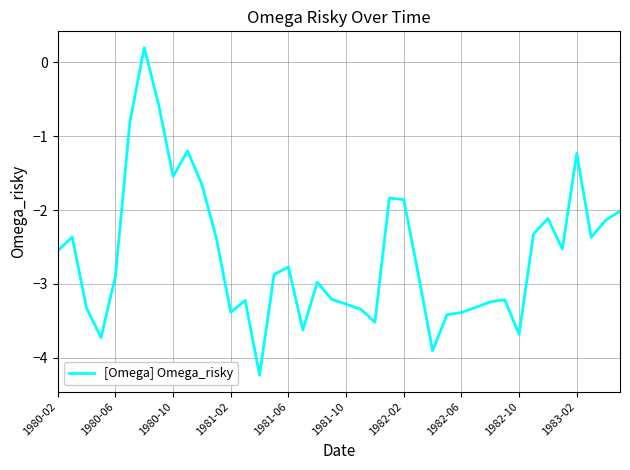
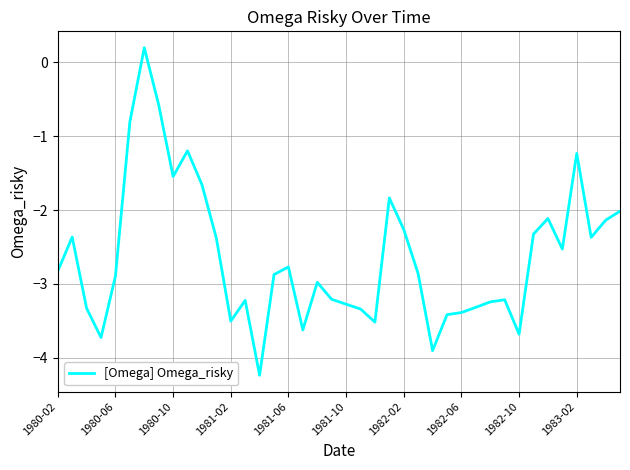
  {
-   "1980-02": -2.6,
+   "1980-02": -2.8,
    "1980-06": -2.9,
    "1980-10": -1.5,
-   "1981-02": -3.4,
+   "1981-02": -3.5,
    "1981-06": -2.8,
    "1981-10": -3.3,
-   "1982-02": -1.9,
+   "1982-02": -2.3,
    "1982-06": -3.4,
    "1982-10": -3.7,
    "1983-02": -1.2
  }
